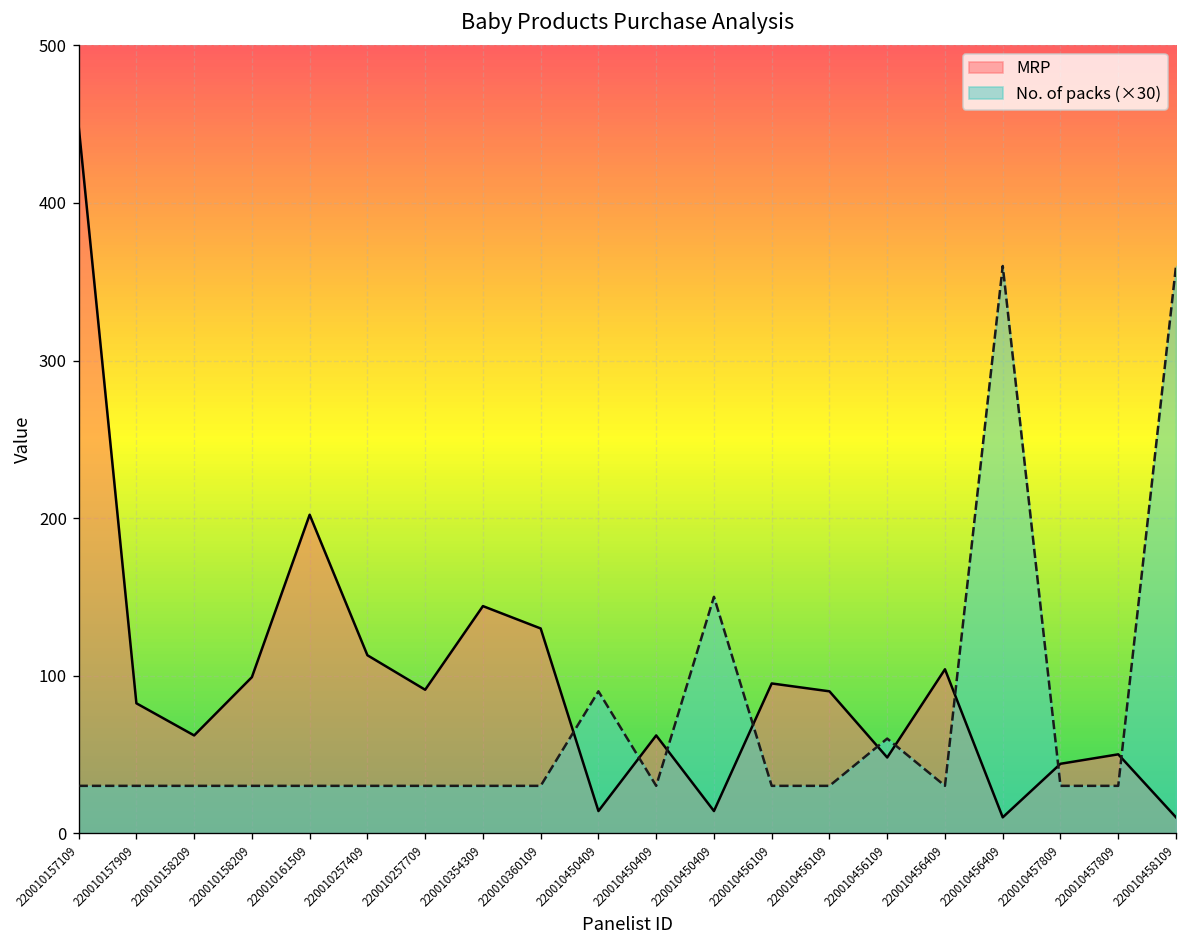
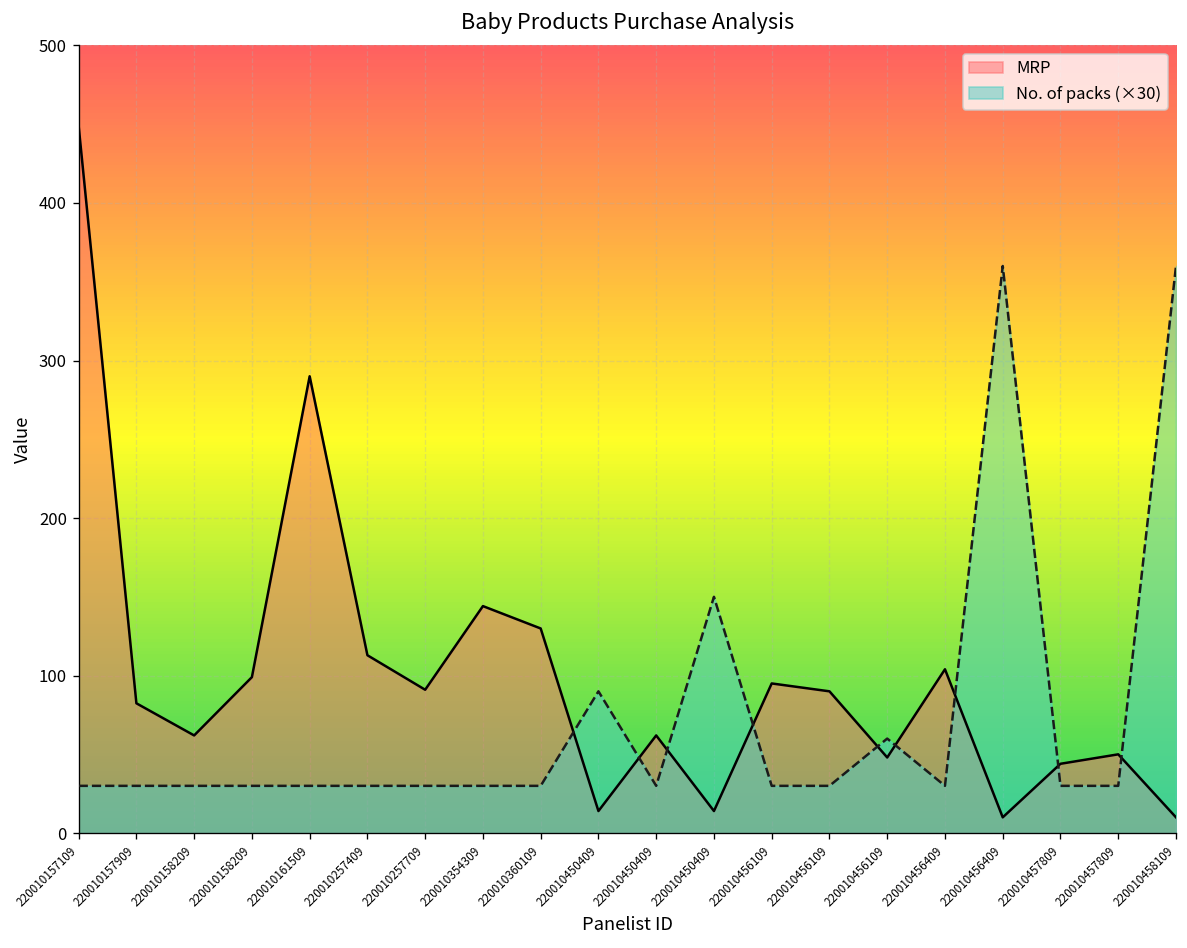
  {
    "MRP": {
      "220010157109": 449,
      "220010157909": 82,
-     "220010161509": 202,
+     "220010161509": 290,
      "220010257409": 113,
      "220010257709": 91,
      "220010354309": 144,
      "220010360109": 130,
      "220010458109": 10
    },
    "No. of packs (×30)": {
      "220010157109": 30,
      "220010157909": 30,
      "220010161509": 30,
      "220010257409": 30,
      "220010257709": 30,
      "220010354309": 30,
      "220010360109": 30,
      "220010458109": 360
    }
  }
